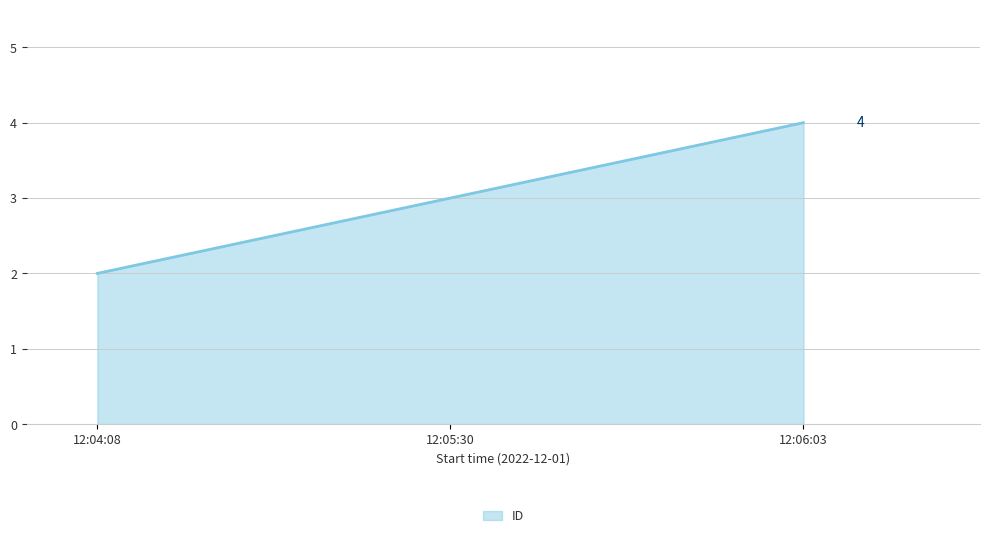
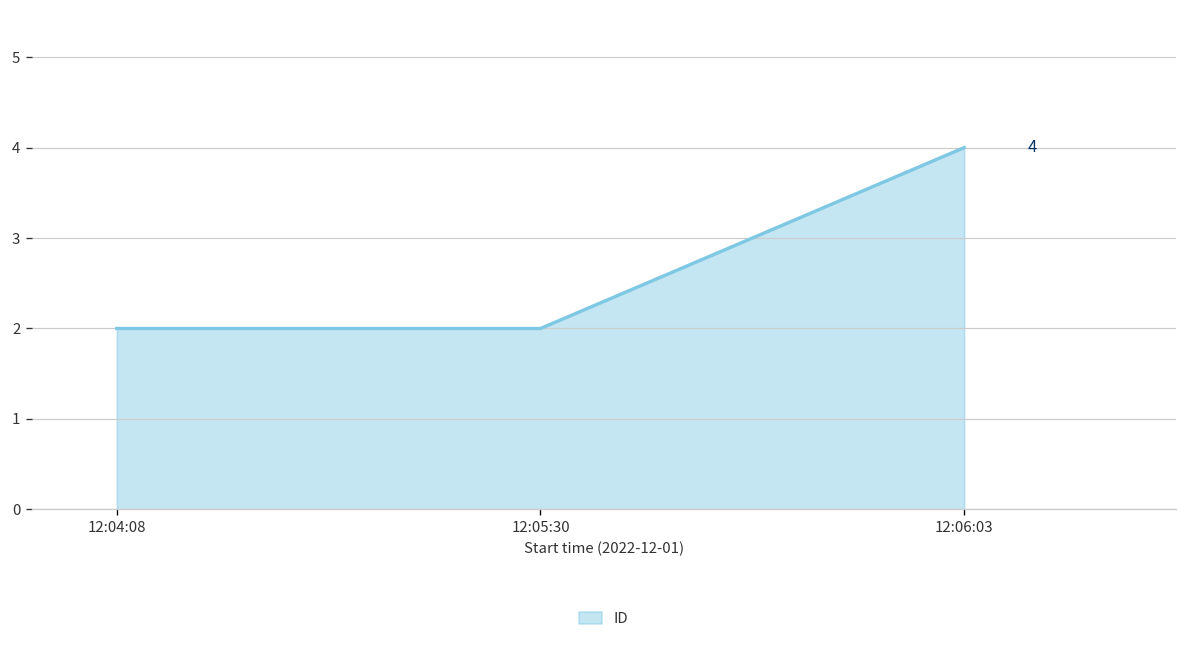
  {
    "12:04:08": 2,
-   "12:05:30": 3,
+   "12:05:30": 2,
    "12:06:03": 4
  }
